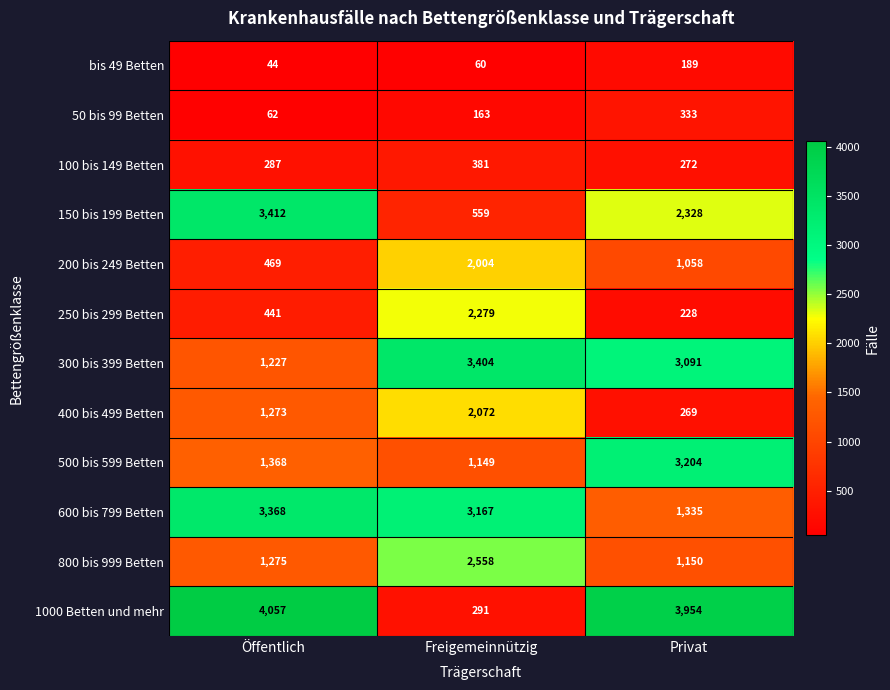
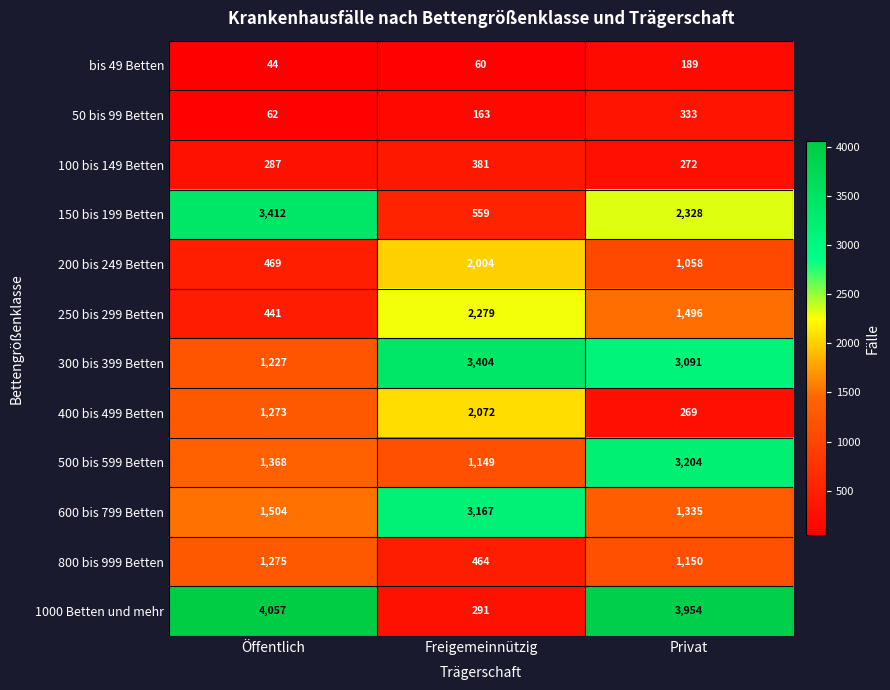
  {
    "bis 49 Betten": {
      "Öffentlich": "44",
      "Freigemeinnützig": "60",
      "Privat": "189"
    },
    "50 bis 99 Betten": {
      "Öffentlich": "62",
      "Freigemeinnützig": "163",
      "Privat": "333"
    },
    "100 bis 149 Betten": {
      "Öffentlich": "287",
      "Freigemeinnützig": "381",
      "Privat": "272"
    },
    "150 bis 199 Betten": {
      "Öffentlich": "3,412",
      "Freigemeinnützig": "559",
      "Privat": "2,328"
    },
    "200 bis 249 Betten": {
      "Öffentlich": "469",
      "Freigemeinnützig": "2,004",
      "Privat": "1,058"
    },
    "250 bis 299 Betten": {
      "Öffentlich": "441",
      "Freigemeinnützig": "2,279",
-     "Privat": "228"
+     "Privat": "1,496"
    },
    "300 bis 399 Betten": {
      "Öffentlich": "1,227",
      "Freigemeinnützig": "3,404",
      "Privat": "3,091"
    },
    "400 bis 499 Betten": {
      "Öffentlich": "1,273",
      "Freigemeinnützig": "2,072",
      "Privat": "269"
    },
    "500 bis 599 Betten": {
      "Öffentlich": "1,368",
      "Freigemeinnützig": "1,149",
      "Privat": "3,204"
    },
    "600 bis 799 Betten": {
-     "Öffentlich": "3,368",
+     "Öffentlich": "1,504",
      "Freigemeinnützig": "3,167",
      "Privat": "1,335"
    },
    "800 bis 999 Betten": {
      "Öffentlich": "1,275",
-     "Freigemeinnützig": "2,558",
+     "Freigemeinnützig": "464",
      "Privat": "1,150"
    },
    "1000 Betten und mehr": {
      "Öffentlich": "4,057",
      "Freigemeinnützig": "291",
      "Privat": "3,954"
    }
  }
